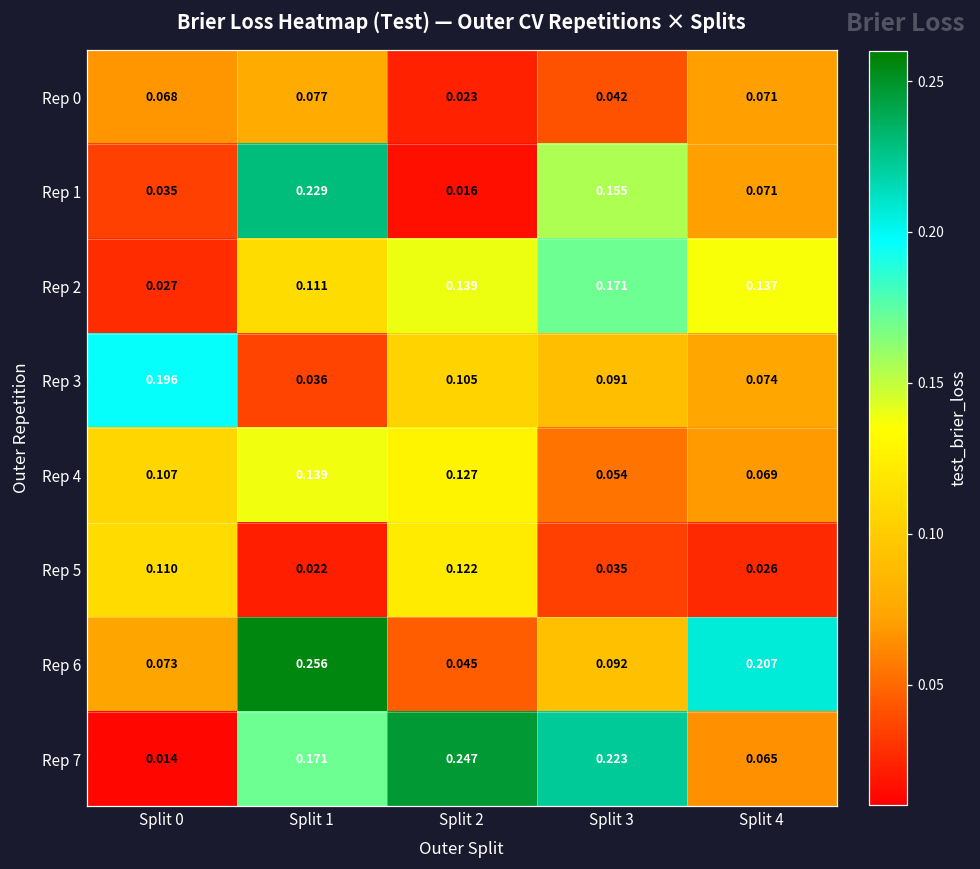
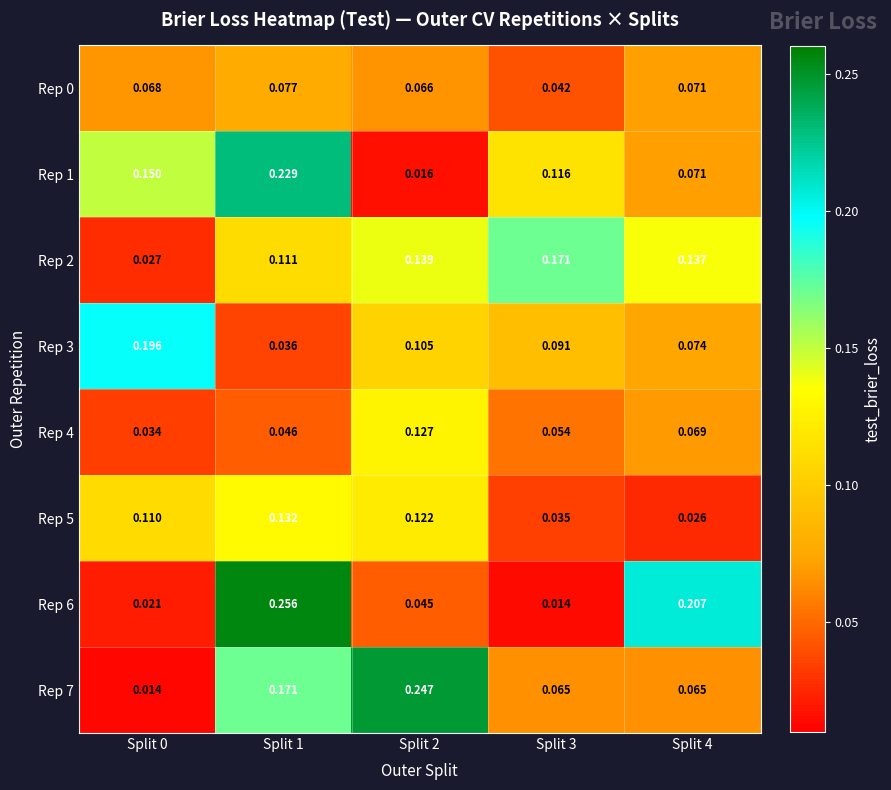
  {
    "Rep 0": {
      "Split 0": 0.068,
      "Split 1": 0.077,
-     "Split 2": 0.023,
+     "Split 2": 0.066,
      "Split 3": 0.042,
      "Split 4": 0.071
    },
    "Rep 1": {
-     "Split 0": 0.035,
+     "Split 0": 0.150,
      "Split 1": 0.229,
      "Split 2": 0.016,
-     "Split 3": 0.155,
+     "Split 3": 0.116,
      "Split 4": 0.071
    },
    "Rep 2": {
      "Split 0": 0.027,
      "Split 1": 0.111,
      "Split 2": 0.139,
      "Split 3": 0.171,
      "Split 4": 0.137
    },
    "Rep 3": {
      "Split 0": 0.196,
      "Split 1": 0.036,
      "Split 2": 0.105,
      "Split 3": 0.091,
      "Split 4": 0.074
    },
    "Rep 4": {
-     "Split 0": 0.107,
-     "Split 1": 0.139,
+     "Split 0": 0.034,
+     "Split 1": 0.046,
      "Split 2": 0.127,
      "Split 3": 0.054,
      "Split 4": 0.069
    },
    "Rep 5": {
      "Split 0": 0.110,
-     "Split 1": 0.022,
+     "Split 1": 0.132,
      "Split 2": 0.122,
      "Split 3": 0.035,
      "Split 4": 0.026
    },
    "Rep 6": {
-     "Split 0": 0.073,
+     "Split 0": 0.021,
      "Split 1": 0.256,
      "Split 2": 0.045,
-     "Split 3": 0.092,
+     "Split 3": 0.014,
      "Split 4": 0.207
    },
    "Rep 7": {
      "Split 0": 0.014,
      "Split 1": 0.171,
      "Split 2": 0.247,
-     "Split 3": 0.223,
+     "Split 3": 0.065,
      "Split 4": 0.065
    }
  }
